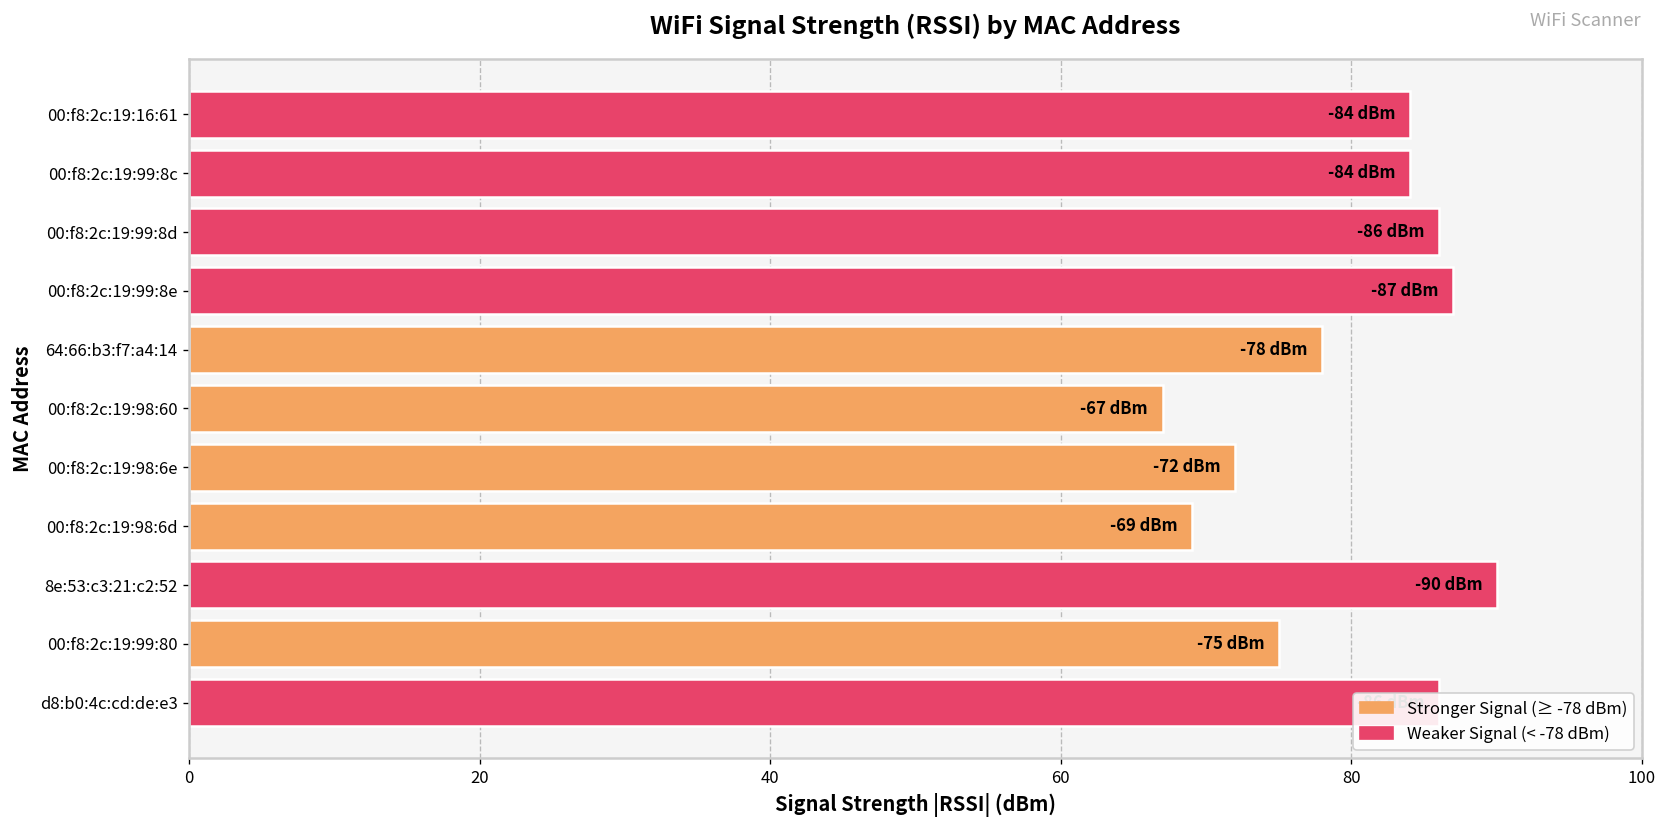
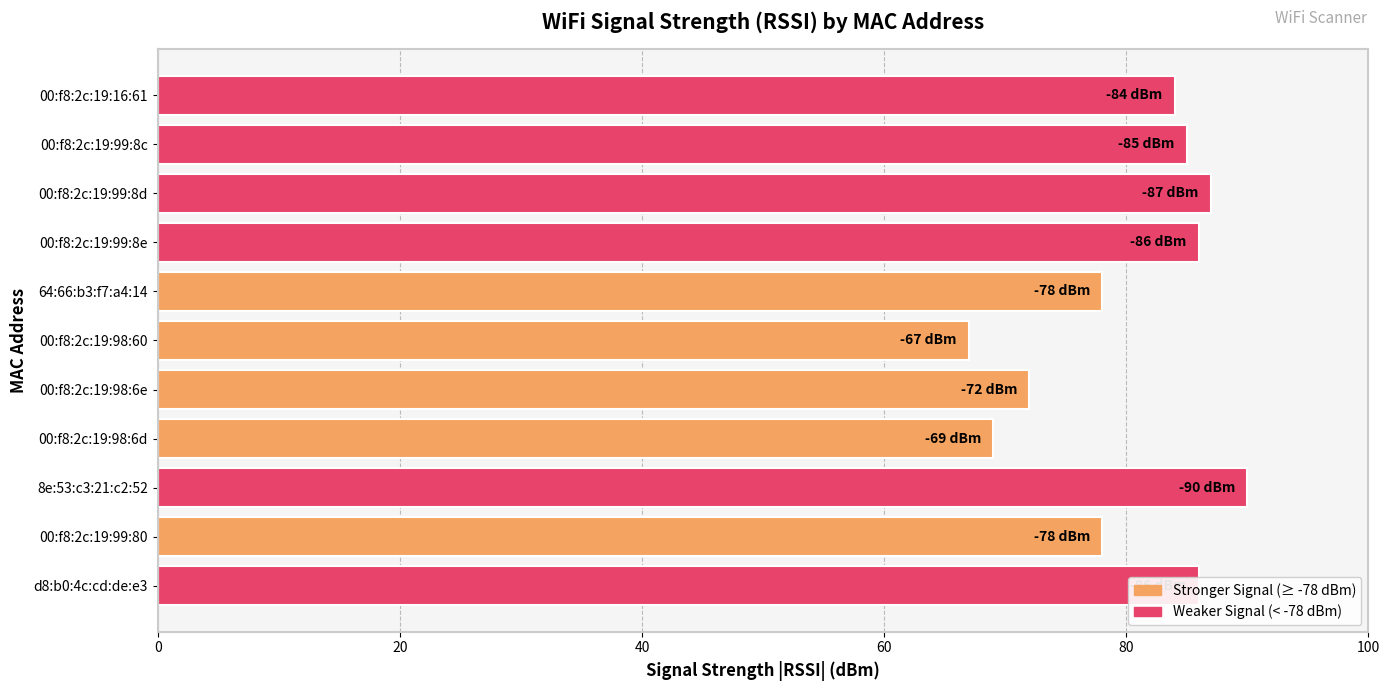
  {
-   "00:f8:2c:19:99:8c": -84,
-   "00:f8:2c:19:99:8d": -86,
-   "00:f8:2c:19:99:8e": -87,
-   "00:f8:2c:19:99:80": -75
+   "00:f8:2c:19:99:8c": -85,
+   "00:f8:2c:19:99:8d": -87,
+   "00:f8:2c:19:99:8e": -86,
+   "00:f8:2c:19:99:80": -78
  }
